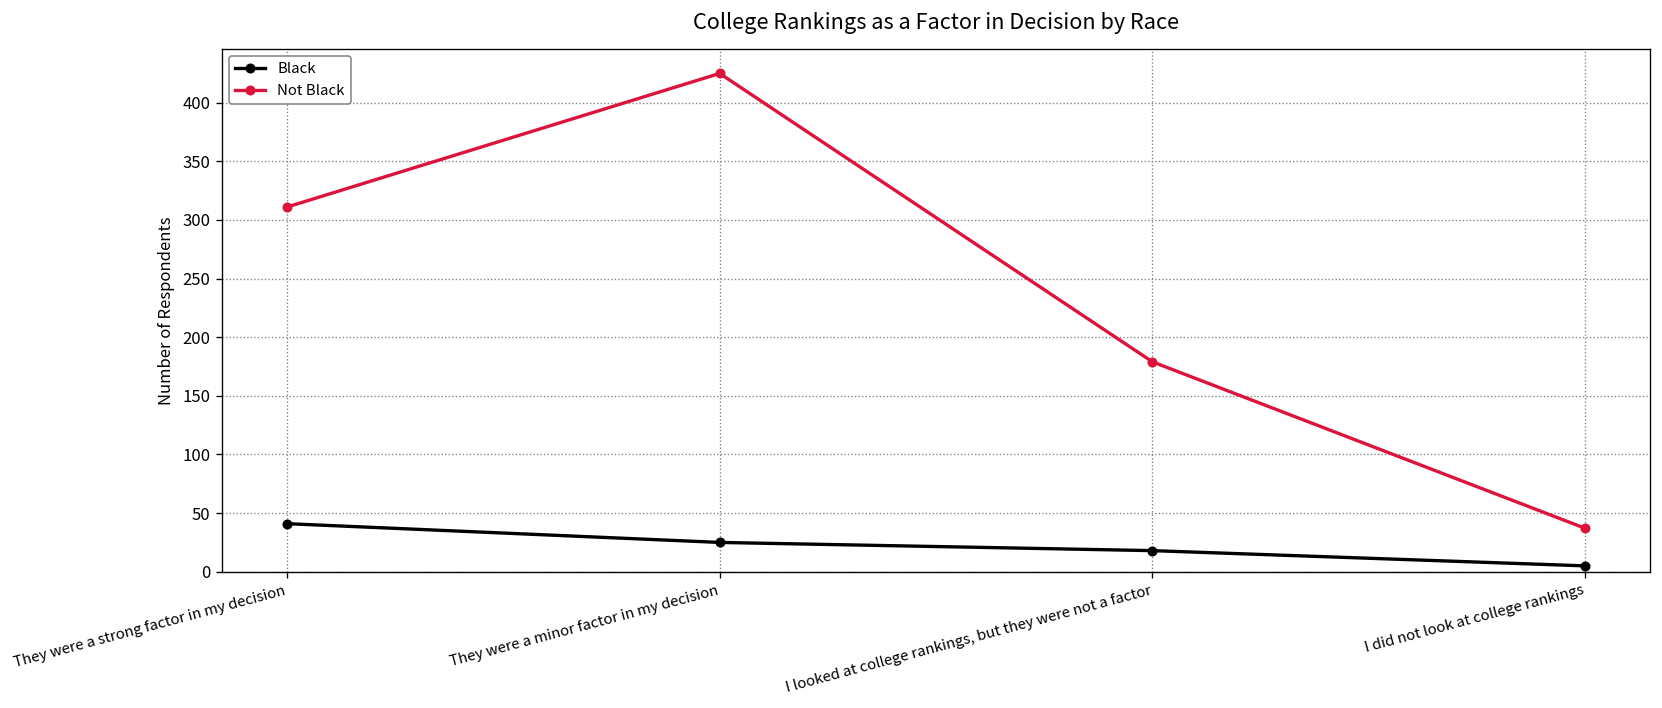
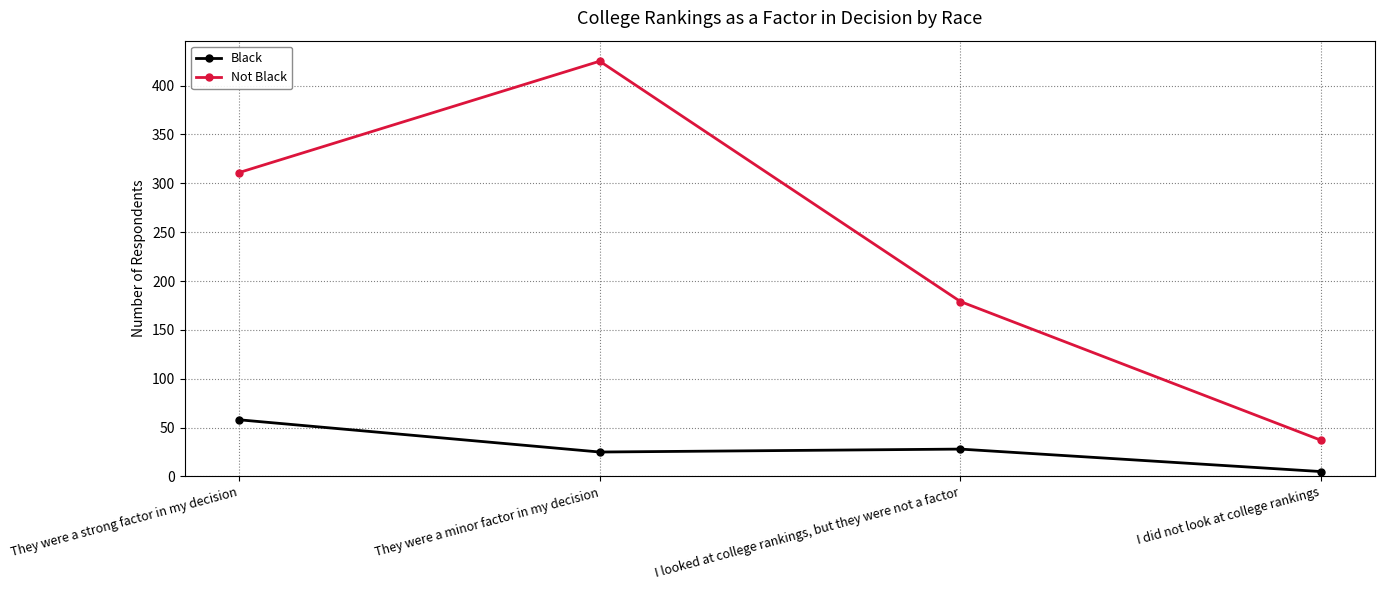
  {
    "Black": {
-     "They were a strong factor in my decision": 40,
+     "They were a strong factor in my decision": 60,
      "They were a minor factor in my decision": 30,
-     "I looked at college rankings, but they were not a factor": 20,
+     "I looked at college rankings, but they were not a factor": 30,
      "I did not look at college rankings": 10
    },
    "Not Black": {
      "They were a strong factor in my decision": 310,
      "They were a minor factor in my decision": 430,
      "I looked at college rankings, but they were not a factor": 180,
      "I did not look at college rankings": 40
    }
  }
